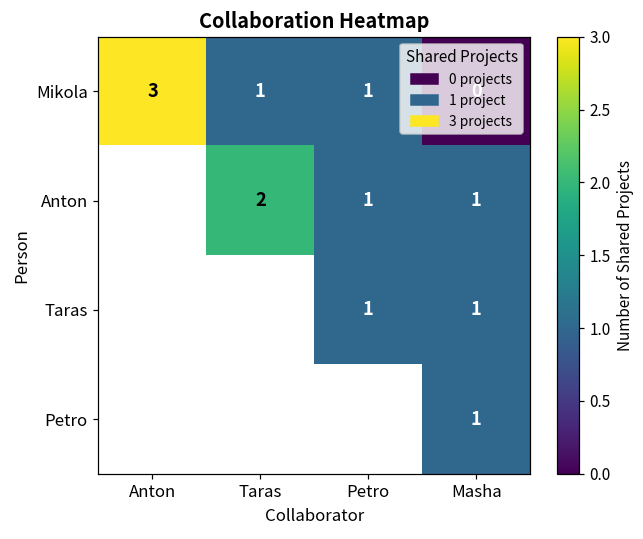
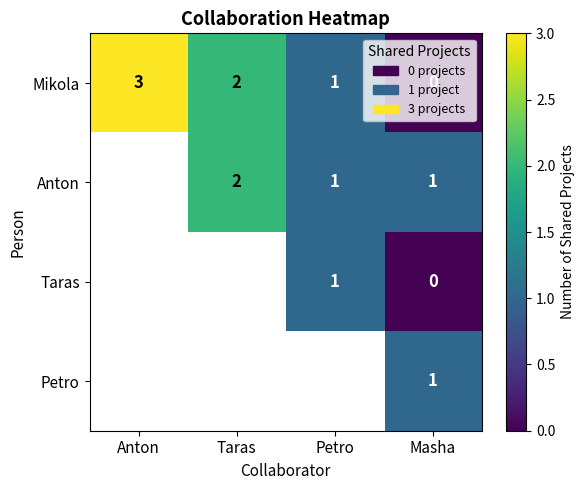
  {
    "Mikola": {
      "Anton": 3,
-     "Taras": 1,
+     "Taras": 2,
      "Petro": 1
    },
    "Anton": {
      "Taras": 2,
      "Petro": 1,
      "Masha": 1
    },
    "Taras": {
      "Petro": 1,
-     "Masha": 1
+     "Masha": 0
    },
    "Petro": {
      "Masha": 1
    }
  }
